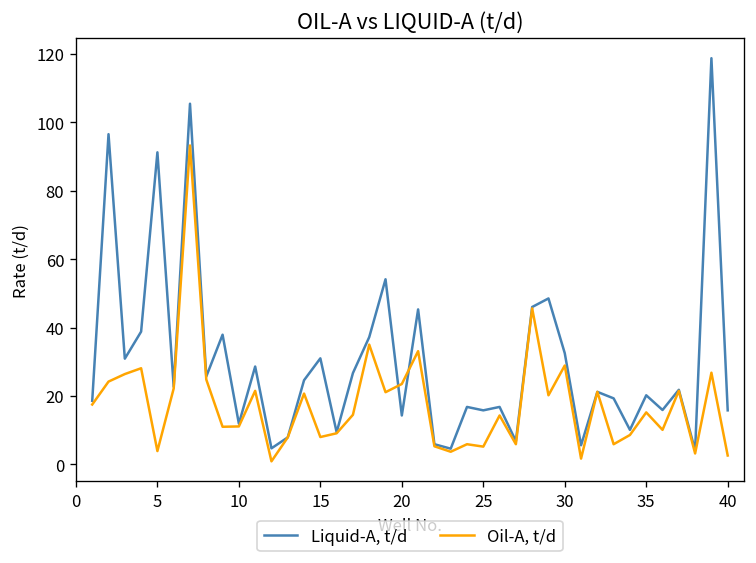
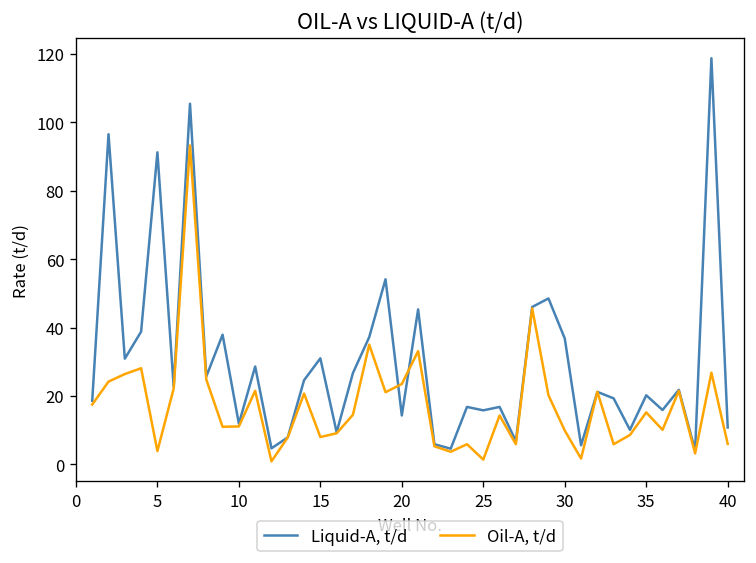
  {
    "Liquid-A, t/d": {
      "5": 91,
      "15": 31,
      "20": 14,
      "25": 16,
-     "30": 33,
+     "30": 37,
      "35": 20,
-     "40": 16
+     "40": 11
    },
    "Oil-A, t/d": {
      "5": 4,
      "15": 8,
      "20": 24,
-     "25": 5,
-     "30": 29,
+     "25": 1,
+     "30": 10,
      "35": 15,
-     "40": 3
+     "40": 6
    }
  }
